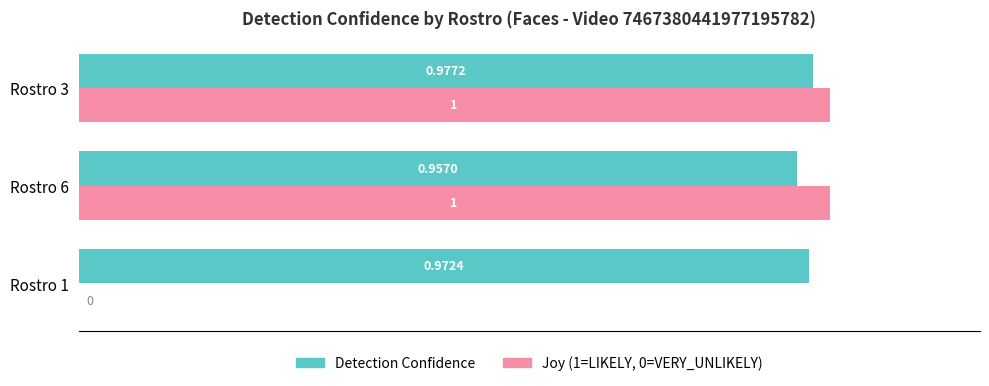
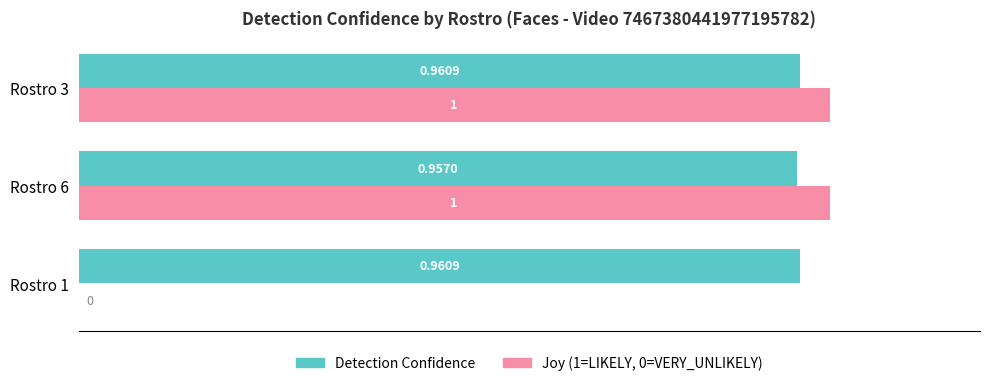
  {
    "Detection Confidence": {
-     "Rostro 3": 0.9772,
+     "Rostro 3": 0.9609,
      "Rostro 6": 0.9570,
-     "Rostro 1": 0.9724
+     "Rostro 1": 0.9609
    },
    "Joy (1=LIKELY, 0=VERY_UNLIKELY)": {
      "Rostro 3": 1,
      "Rostro 6": 1,
      "Rostro 1": 0
    }
  }
